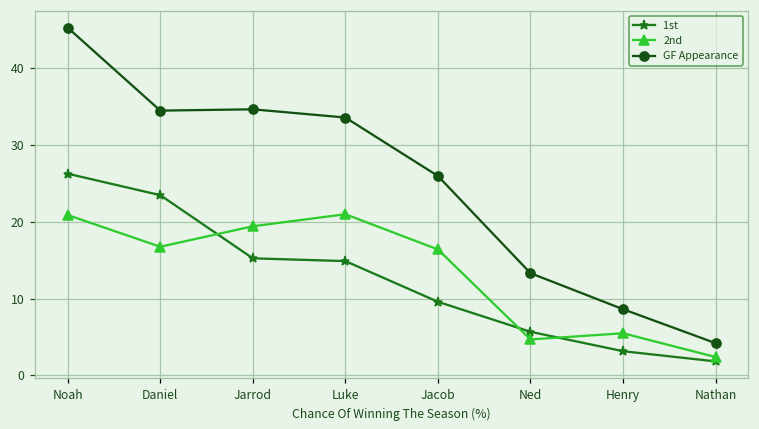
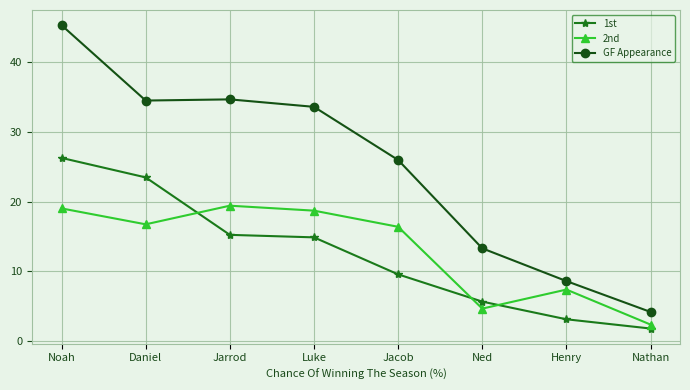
  {
    "2nd": {
-     "Noah": 21,
+     "Noah": 19,
      "Daniel": 17,
      "Jarrod": 19,
-     "Luke": 21,
+     "Luke": 19,
      "Jacob": 16,
      "Ned": 5,
-     "Henry": 5,
+     "Henry": 7,
      "Nathan": 2
    }
  }
